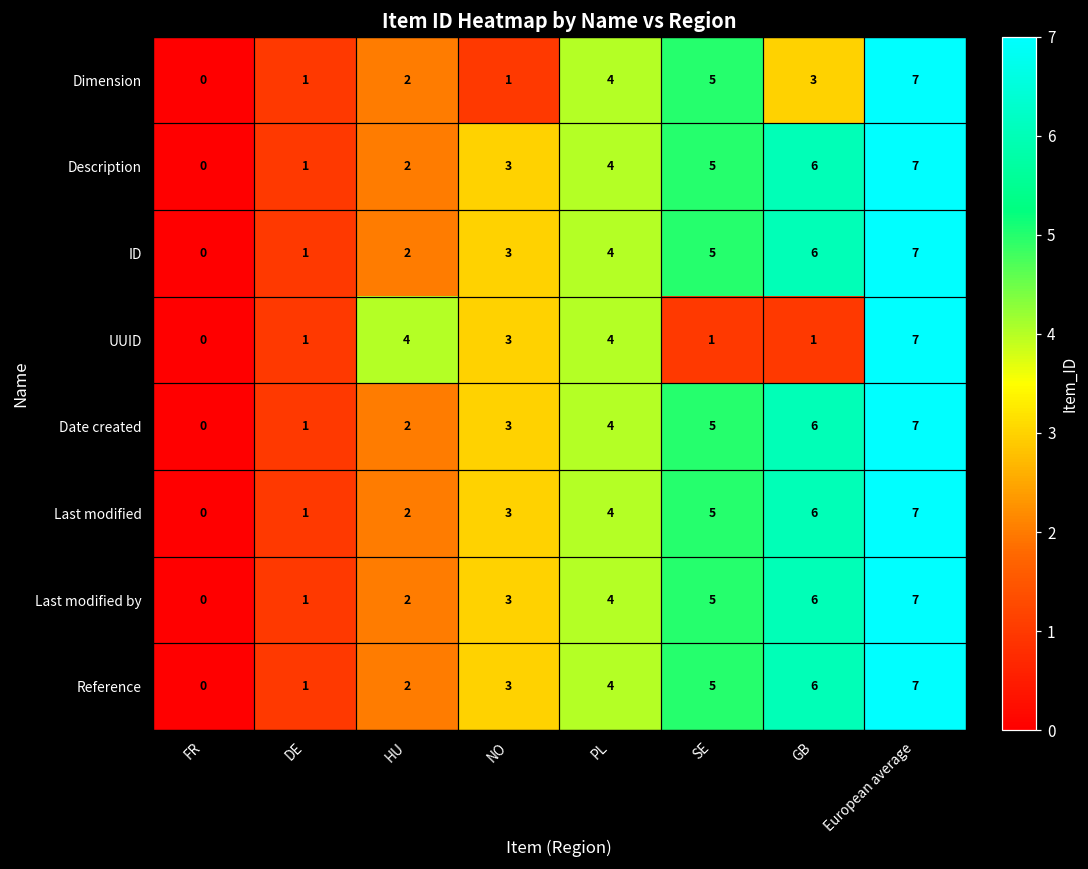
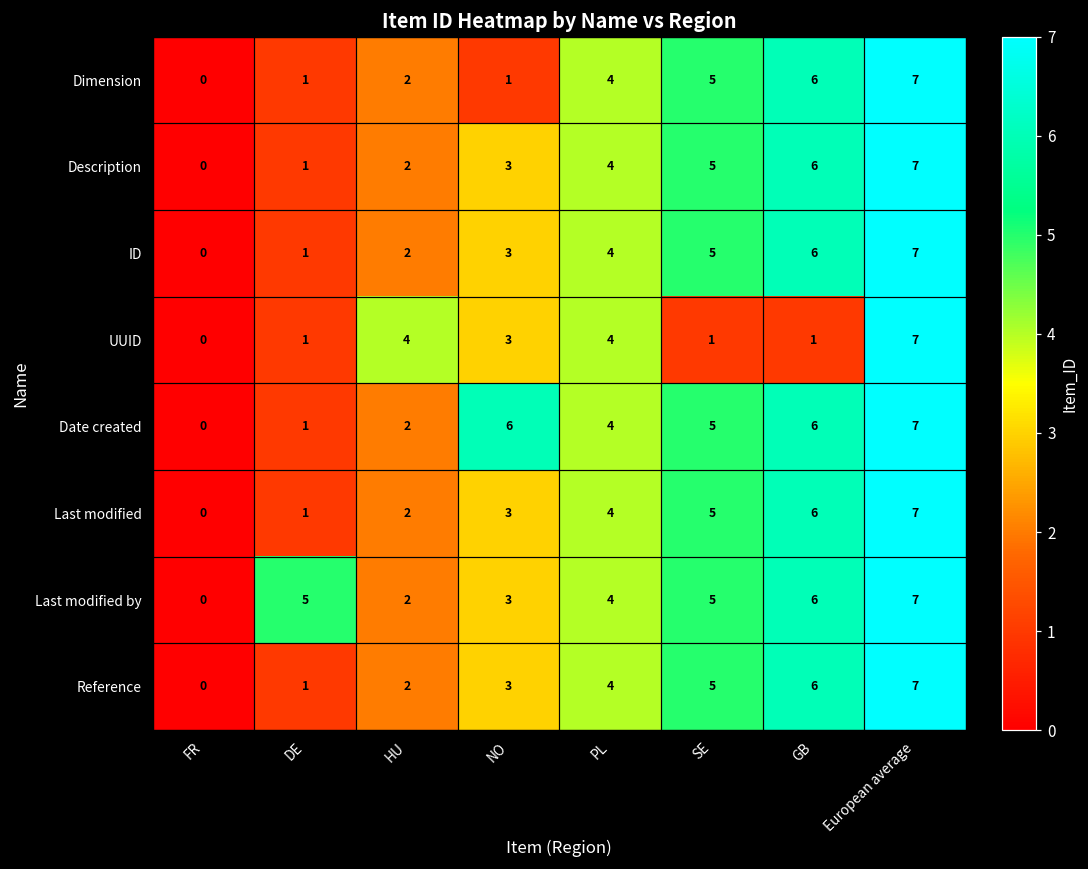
  {
    "Dimension": {
      "FR": 0,
      "DE": 1,
      "HU": 2,
      "NO": 1,
      "PL": 4,
      "SE": 5,
-     "GB": 3,
+     "GB": 6,
      "European average": 7
    },
    "Description": {
      "FR": 0,
      "DE": 1,
      "HU": 2,
      "NO": 3,
      "PL": 4,
      "SE": 5,
      "GB": 6,
      "European average": 7
    },
    "ID": {
      "FR": 0,
      "DE": 1,
      "HU": 2,
      "NO": 3,
      "PL": 4,
      "SE": 5,
      "GB": 6,
      "European average": 7
    },
    "UUID": {
      "FR": 0,
      "DE": 1,
      "HU": 4,
      "NO": 3,
      "PL": 4,
      "SE": 1,
      "GB": 1,
      "European average": 7
    },
    "Date created": {
      "FR": 0,
      "DE": 1,
      "HU": 2,
-     "NO": 3,
+     "NO": 6,
      "PL": 4,
      "SE": 5,
      "GB": 6,
      "European average": 7
    },
    "Last modified": {
      "FR": 0,
      "DE": 1,
      "HU": 2,
      "NO": 3,
      "PL": 4,
      "SE": 5,
      "GB": 6,
      "European average": 7
    },
    "Last modified by": {
      "FR": 0,
-     "DE": 1,
+     "DE": 5,
      "HU": 2,
      "NO": 3,
      "PL": 4,
      "SE": 5,
      "GB": 6,
      "European average": 7
    },
    "Reference": {
      "FR": 0,
      "DE": 1,
      "HU": 2,
      "NO": 3,
      "PL": 4,
      "SE": 5,
      "GB": 6,
      "European average": 7
    }
  }
